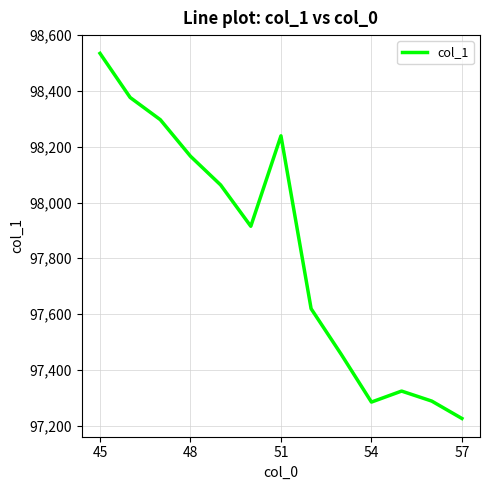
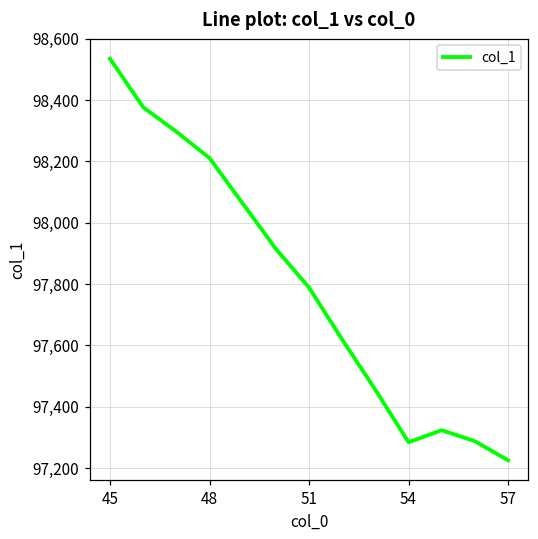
  {
    "45": "98,540",
-   "48": "98,170",
-   "51": "98,240",
+   "48": "98,210",
+   "51": "97,790",
    "54": "97,280",
    "57": "97,230"
  }
